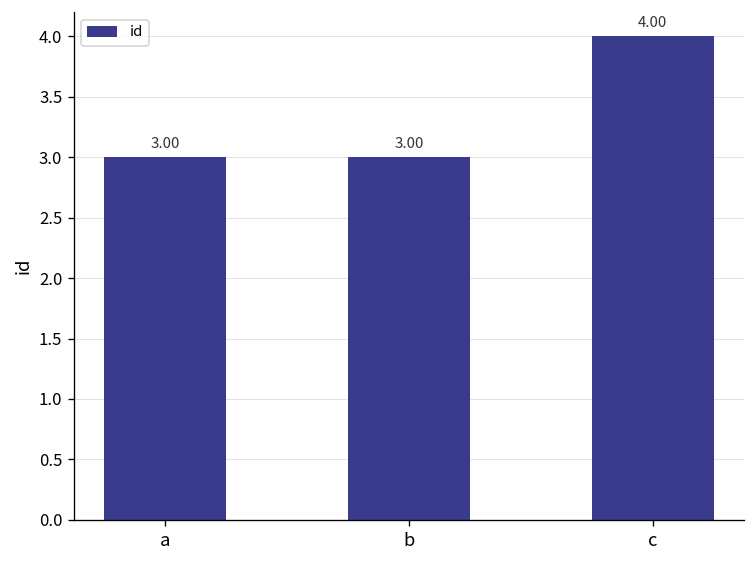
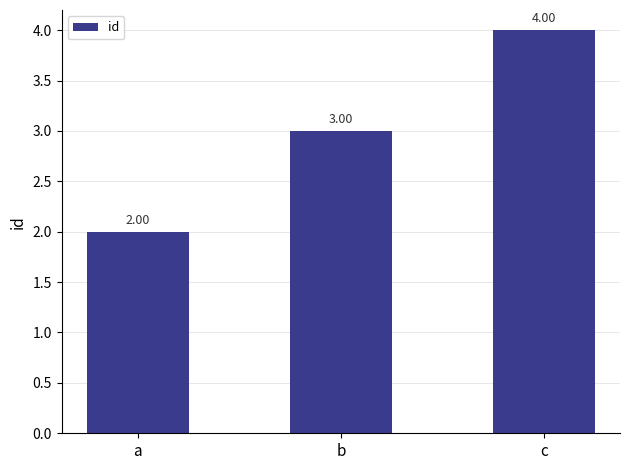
  {
-   "a": 3.00,
+   "a": 2.00,
    "b": 3.00,
    "c": 4.00
  }
